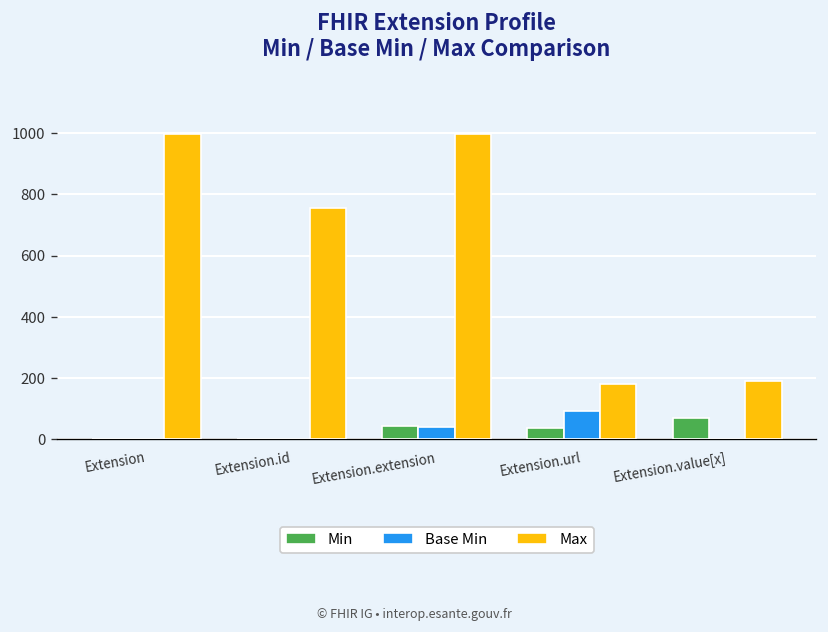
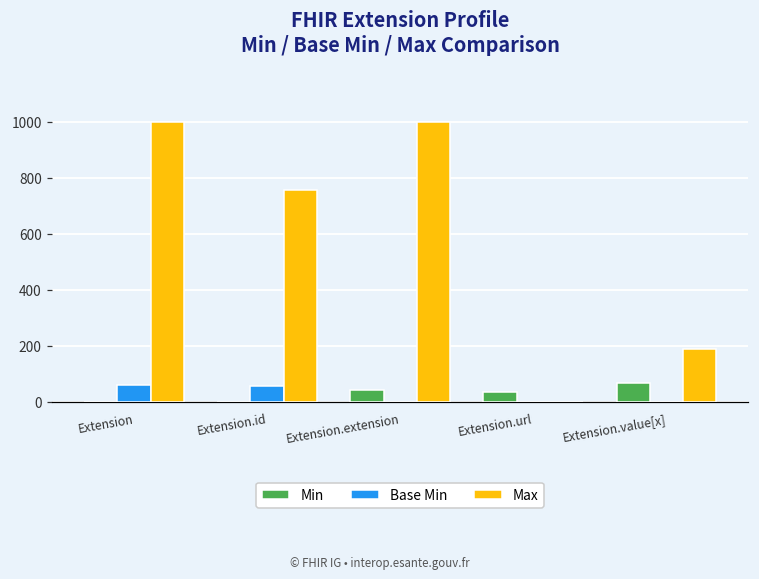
  {
    "Min": {
      "Extension": 0,
      "Extension.id": 0,
      "Extension.extension": 40,
      "Extension.url": 40,
      "Extension.value[x]": 70
    },
    "Base Min": {
-     "Extension": 0,
-     "Extension.id": 0,
-     "Extension.extension": 40,
-     "Extension.url": 90,
+     "Extension": 60,
+     "Extension.id": 60,
+     "Extension.extension": 0,
+     "Extension.url": 0,
      "Extension.value[x]": 0
    },
    "Max": {
      "Extension": 1000,
      "Extension.id": 760,
      "Extension.extension": 1000,
-     "Extension.url": 180,
+     "Extension.url": 0,
      "Extension.value[x]": 190
    }
  }
